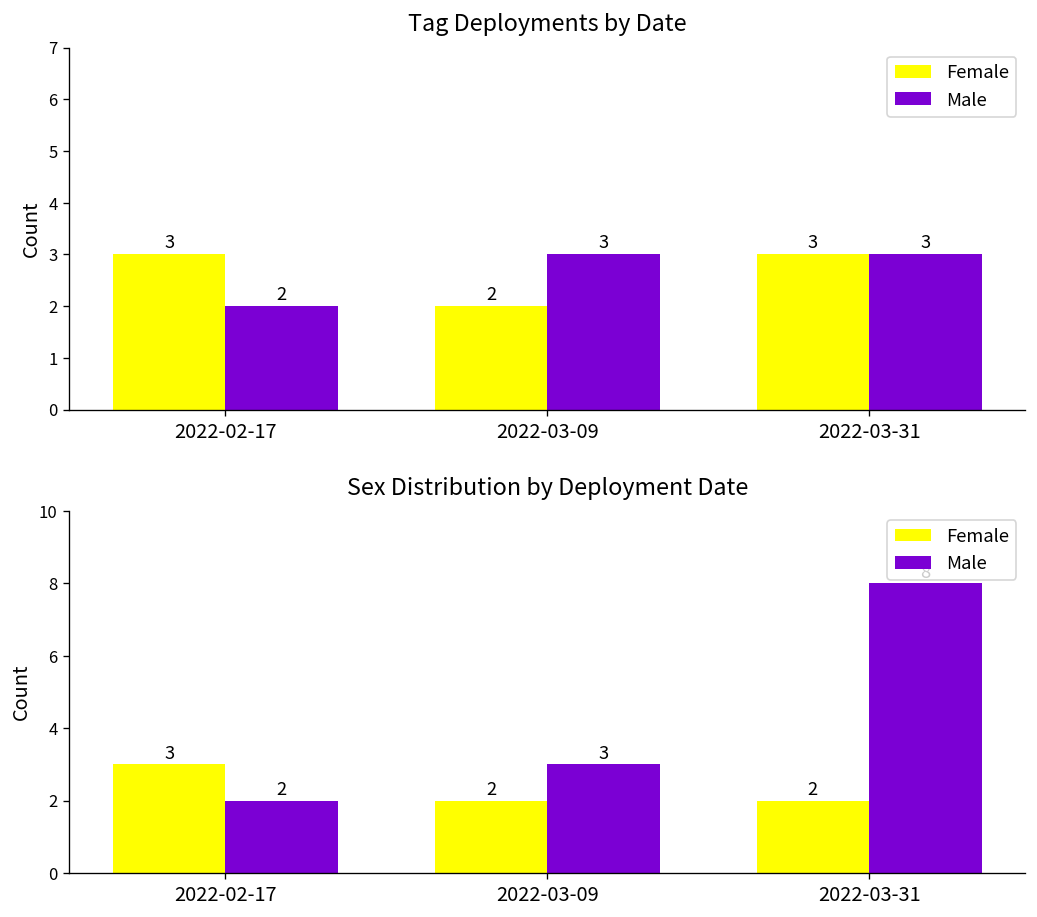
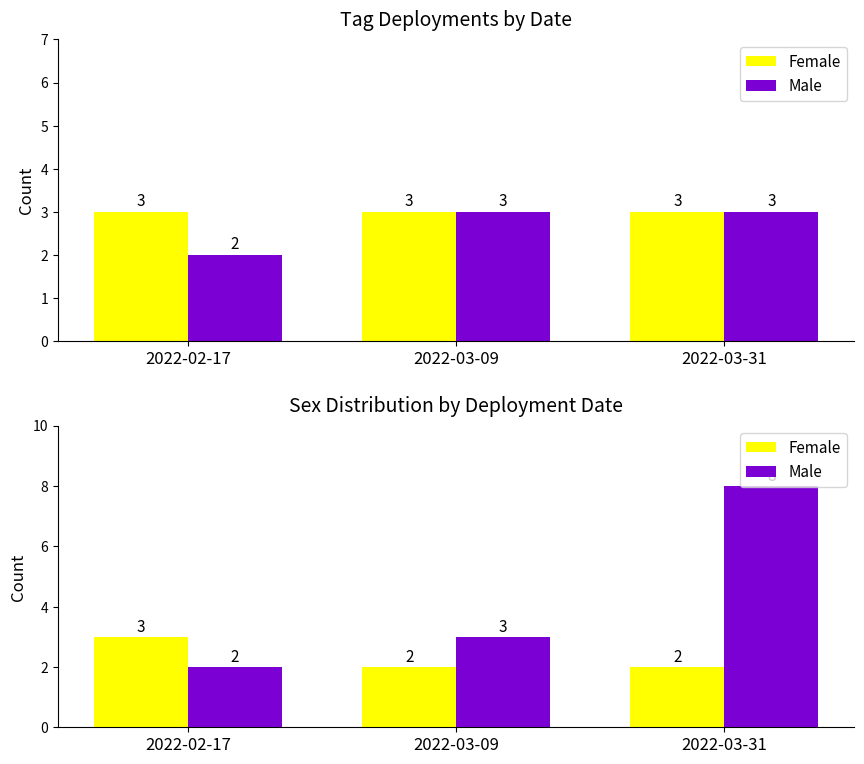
  {
    "Tag Deployments by Date": {
      "Female": {
        "2022-02-17": 3,
-       "2022-03-09": 2,
+       "2022-03-09": 3,
        "2022-03-31": 3
      },
      "Male": {
        "2022-02-17": 2,
        "2022-03-09": 3,
        "2022-03-31": 3
      }
    },
    "Sex Distribution by Deployment Date": {
      "Female": {
        "2022-02-17": 3,
        "2022-03-09": 2,
        "2022-03-31": 2
      },
      "Male": {
        "2022-02-17": 2,
        "2022-03-09": 3
      }
    }
  }
